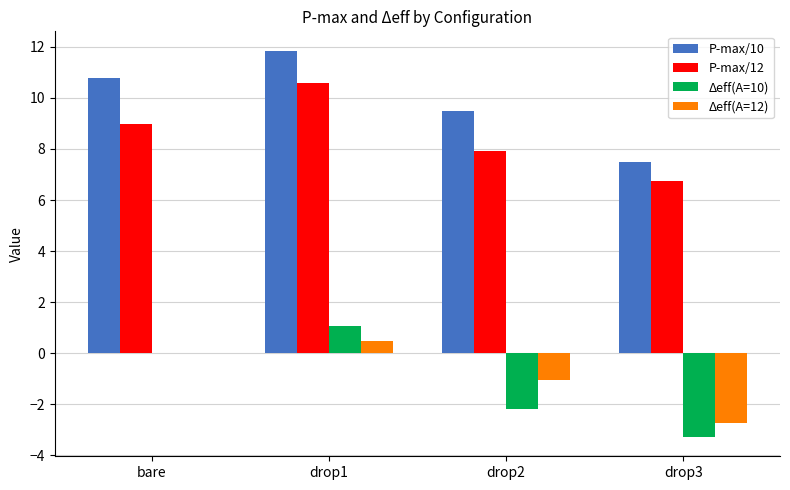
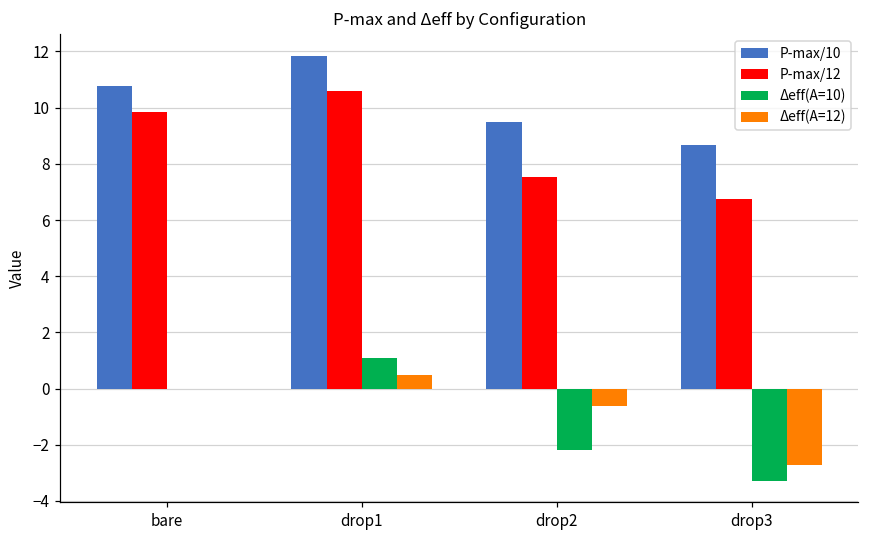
  {
    "P-max/10": {
      "bare": 10.8,
      "drop1": 11.8,
      "drop2": 9.5,
-     "drop3": 7.5
+     "drop3": 8.7
    },
    "P-max/12": {
-     "bare": 9.0,
+     "bare": 9.8,
      "drop1": 10.6,
-     "drop2": 7.9,
+     "drop2": 7.5,
      "drop3": 6.8
    },
    "Δeff(A=10)": {
      "bare": 0.0,
      "drop1": 1.1,
      "drop2": -2.2,
      "drop3": -3.3
    },
    "Δeff(A=12)": {
      "bare": 0.0,
      "drop1": 0.5,
-     "drop2": -1.1,
+     "drop2": -0.6,
      "drop3": -2.7
    }
  }
